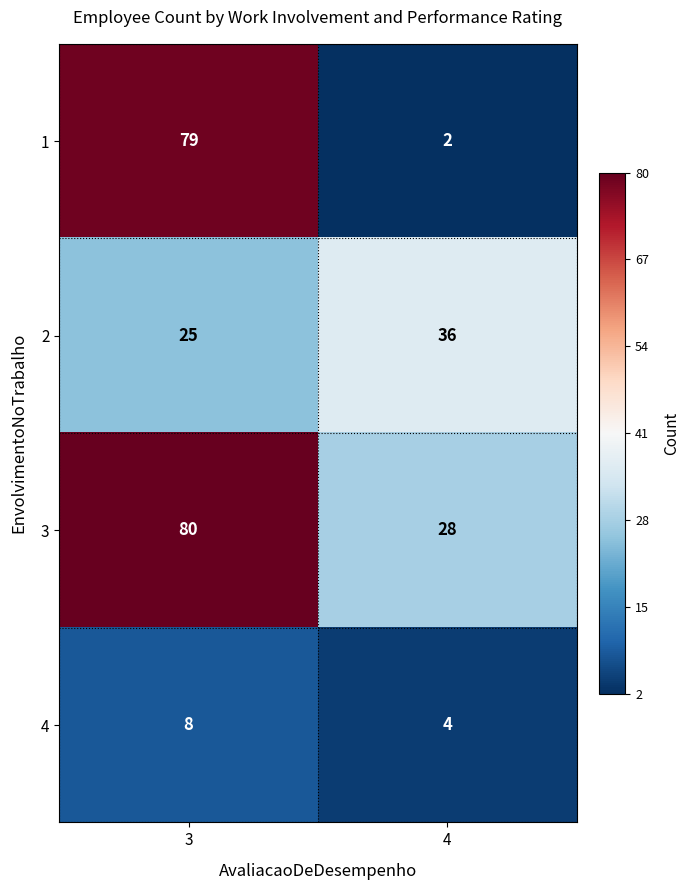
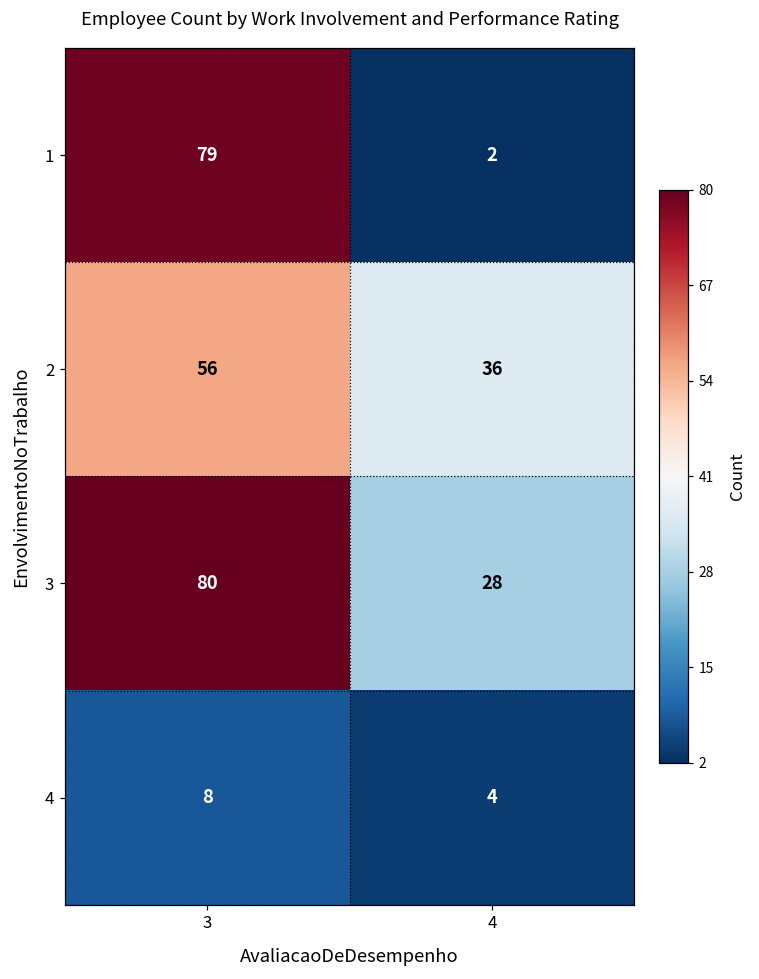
  {
    "1": {
      "3": 79,
      "4": 2
    },
    "2": {
-     "3": 25,
+     "3": 56,
      "4": 36
    },
    "3": {
      "3": 80,
      "4": 28
    },
    "4": {
      "3": 8,
      "4": 4
    }
  }
